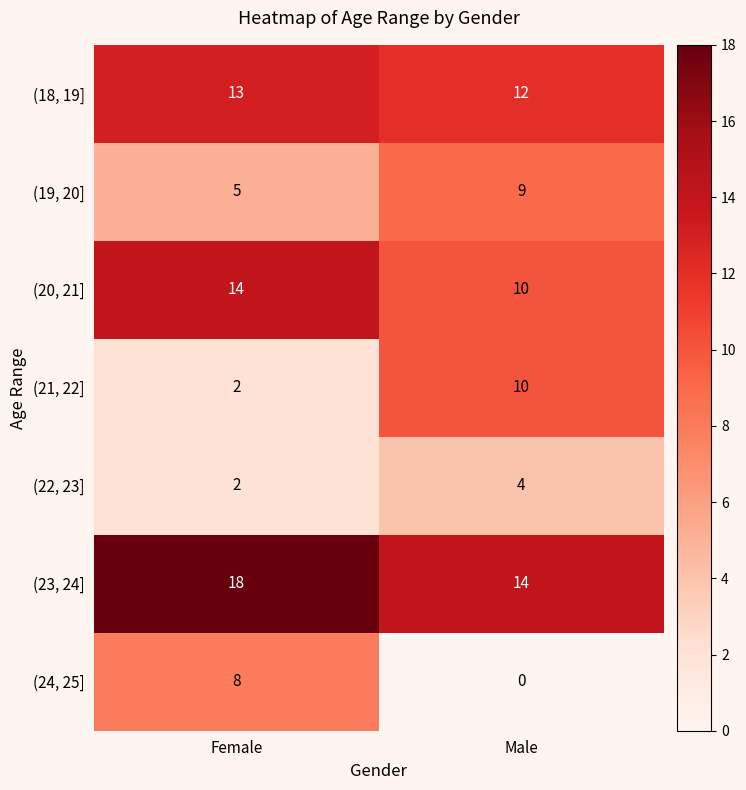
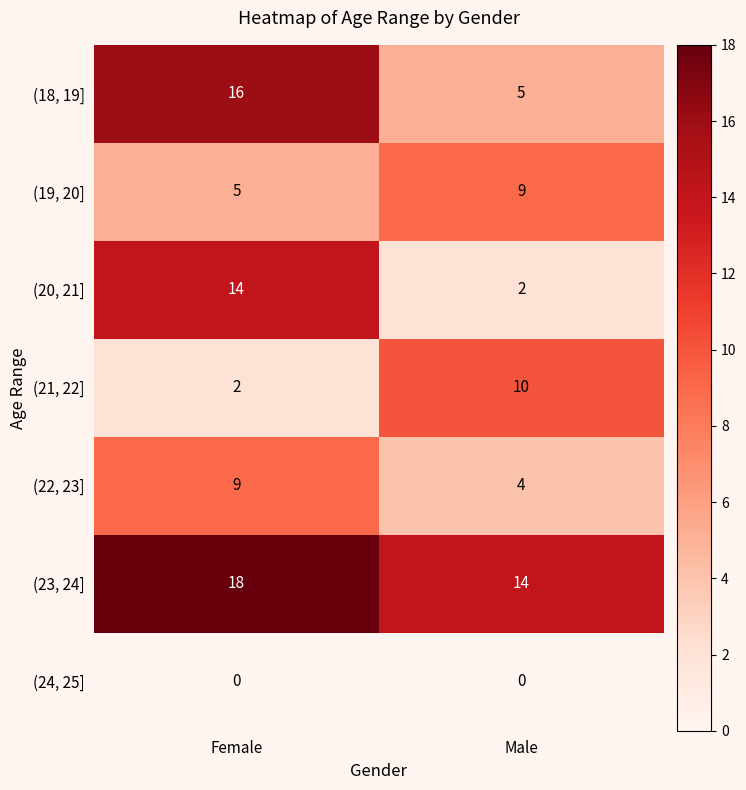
  {
    "(18, 19]": {
-     "Female": 13,
-     "Male": 12
+     "Female": 16,
+     "Male": 5
    },
    "(19, 20]": {
      "Female": 5,
      "Male": 9
    },
    "(20, 21]": {
      "Female": 14,
-     "Male": 10
+     "Male": 2
    },
    "(21, 22]": {
      "Female": 2,
      "Male": 10
    },
    "(22, 23]": {
-     "Female": 2,
+     "Female": 9,
      "Male": 4
    },
    "(23, 24]": {
      "Female": 18,
      "Male": 14
    },
    "(24, 25]": {
-     "Female": 8,
+     "Female": 0,
      "Male": 0
    }
  }
